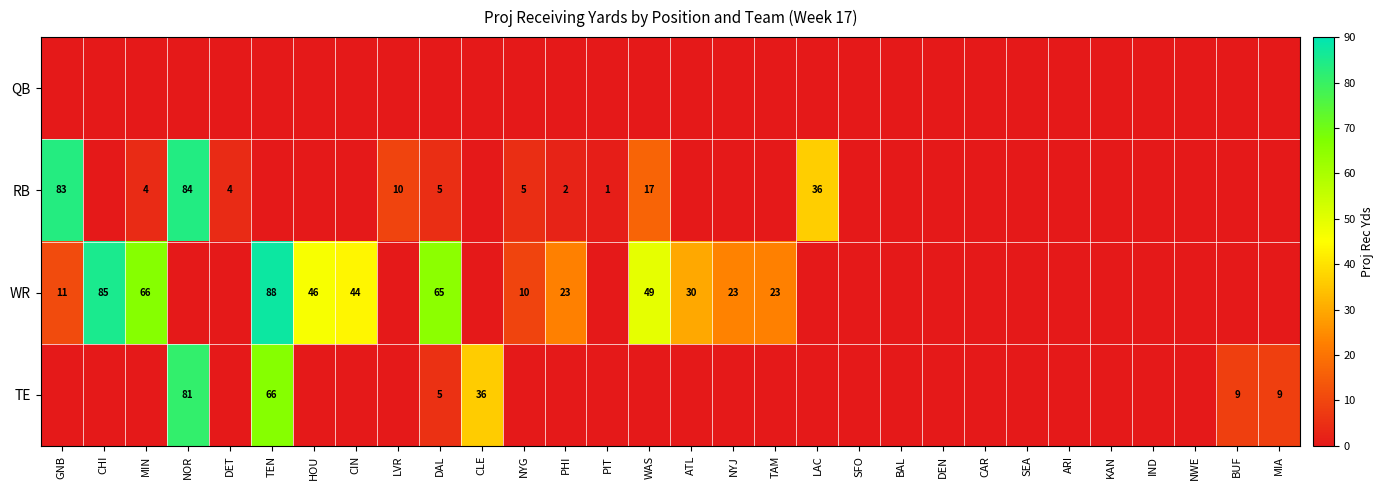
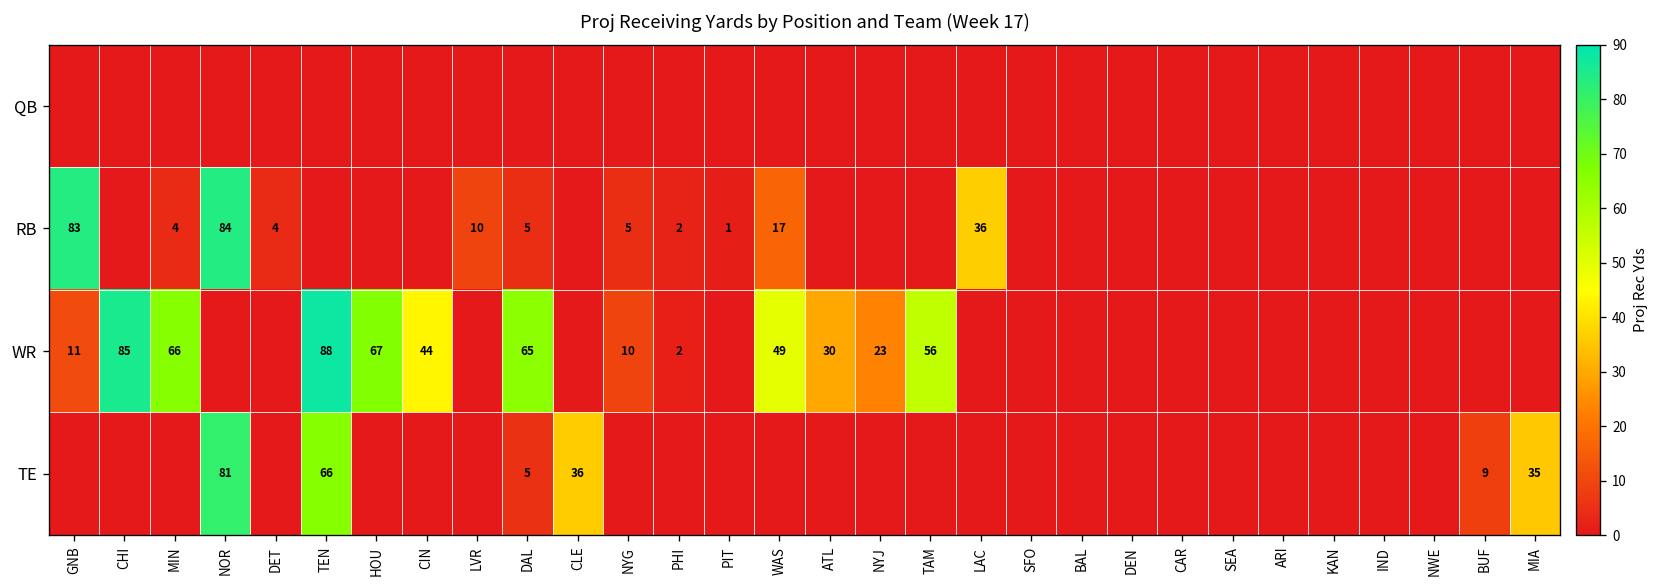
  {
    "RB": {
      "GNB": 83,
      "MIN": 4,
      "NOR": 84,
      "DET": 4,
      "LVR": 10,
      "DAL": 5,
      "NYG": 5,
      "PHI": 2,
      "PIT": 1,
      "WAS": 17,
      "LAC": 36
    },
    "WR": {
      "GNB": 11,
      "CHI": 85,
      "MIN": 66,
      "TEN": 88,
-     "HOU": 46,
+     "HOU": 67,
      "CIN": 44,
      "DAL": 65,
      "NYG": 10,
-     "PHI": 23,
+     "PHI": 2,
      "WAS": 49,
      "ATL": 30,
      "NYJ": 23,
-     "TAM": 23
+     "TAM": 56
    },
    "TE": {
      "NOR": 81,
      "TEN": 66,
      "DAL": 5,
      "CLE": 36,
      "BUF": 9,
-     "MIA": 9
+     "MIA": 35
    }
  }
